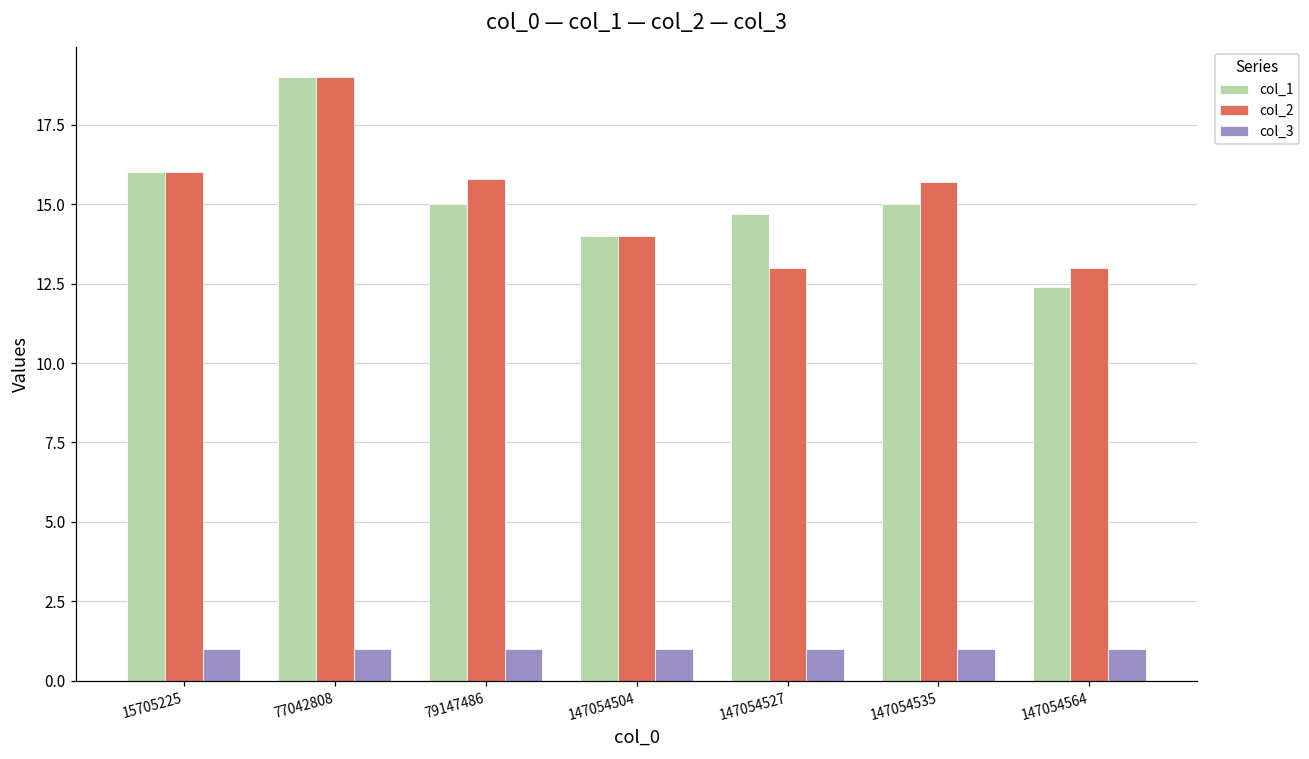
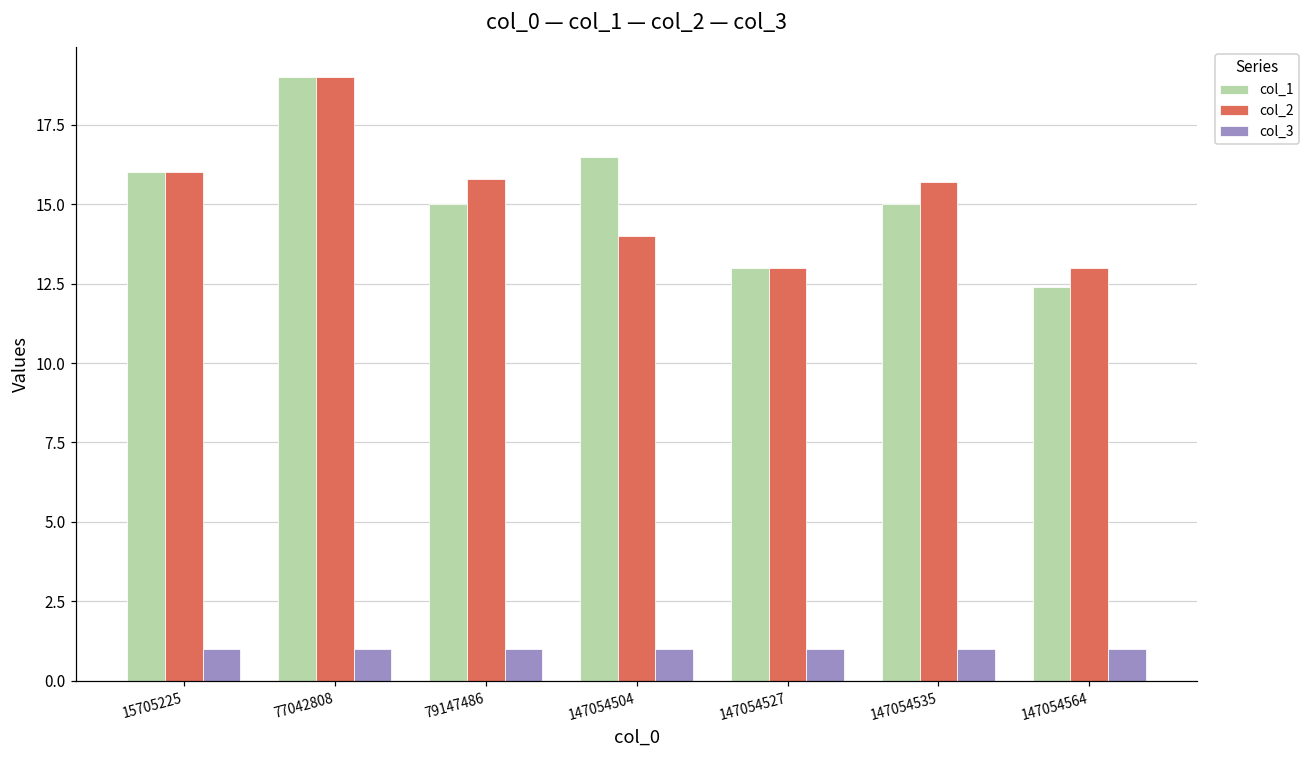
  {
    "col_1": {
      "15705225": 16.0,
      "77042808": 19.0,
      "79147486": 15.0,
-     "147054504": 14.0,
-     "147054527": 14.7,
+     "147054504": 16.5,
+     "147054527": 13.0,
      "147054535": 15.0,
      "147054564": 12.4
    },
    "col_2": {
      "15705225": 16.0,
      "77042808": 19.0,
      "79147486": 15.8,
      "147054504": 14.0,
      "147054527": 13.0,
      "147054535": 15.7,
      "147054564": 13.0
    },
    "col_3": {
      "15705225": 1.0,
      "77042808": 1.0,
      "79147486": 1.0,
      "147054504": 1.0,
      "147054527": 1.0,
      "147054535": 1.0,
      "147054564": 1.0
    }
  }
